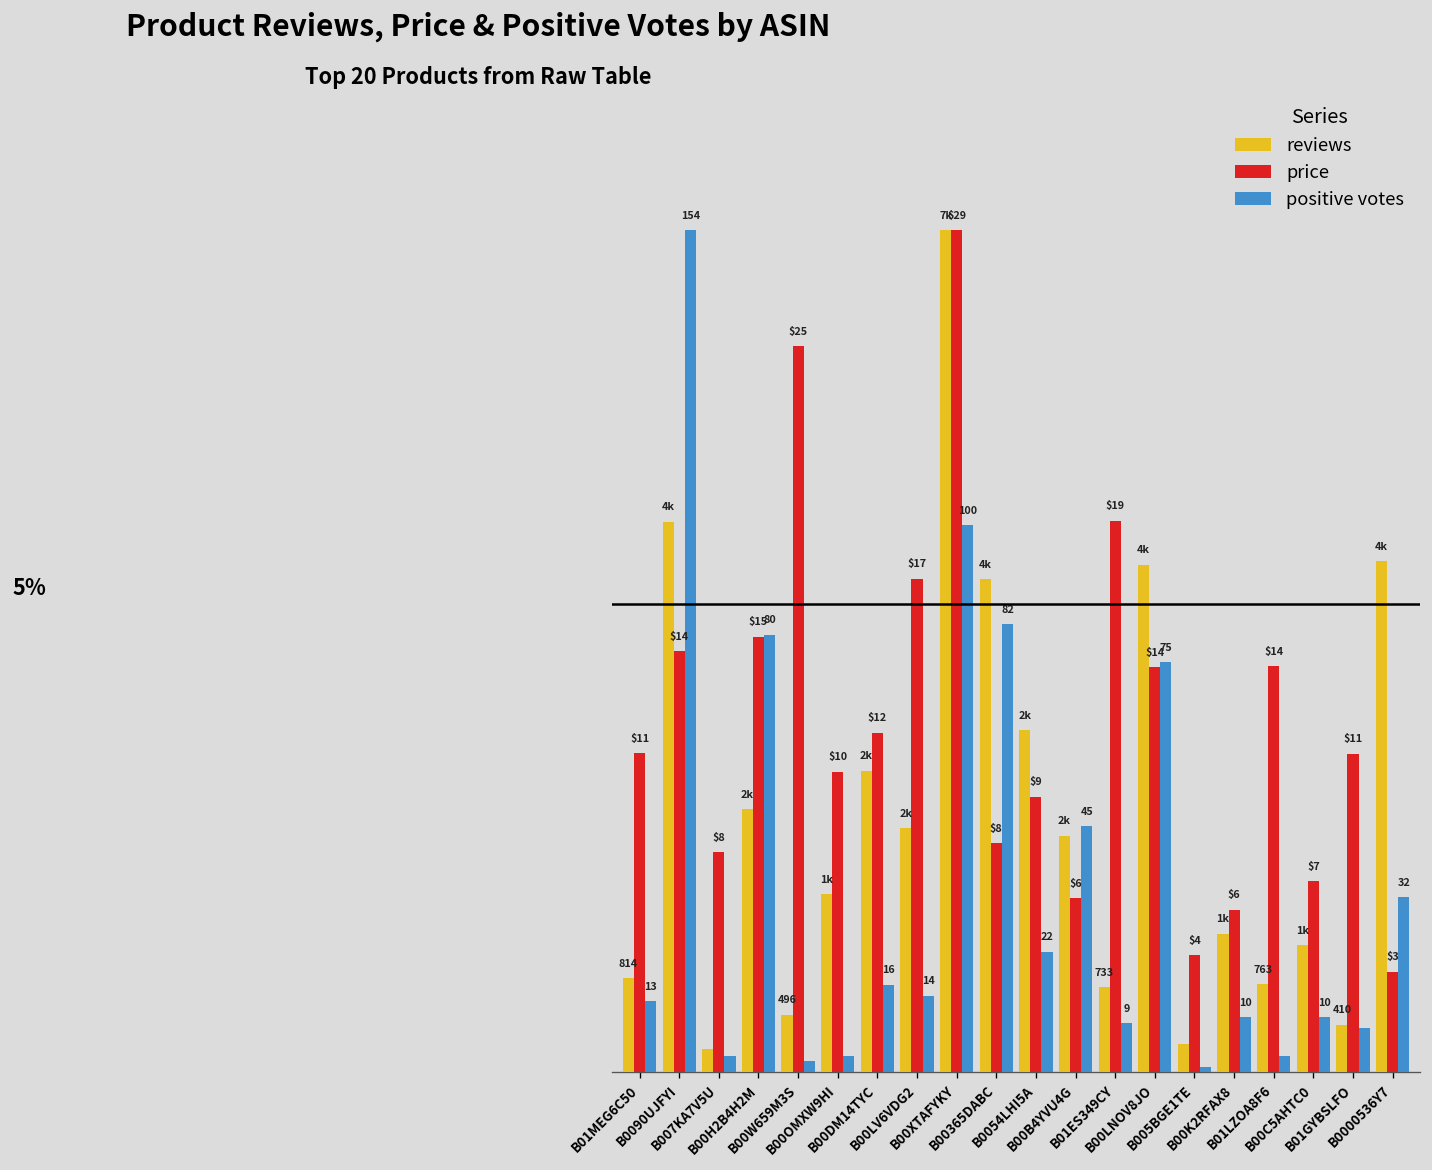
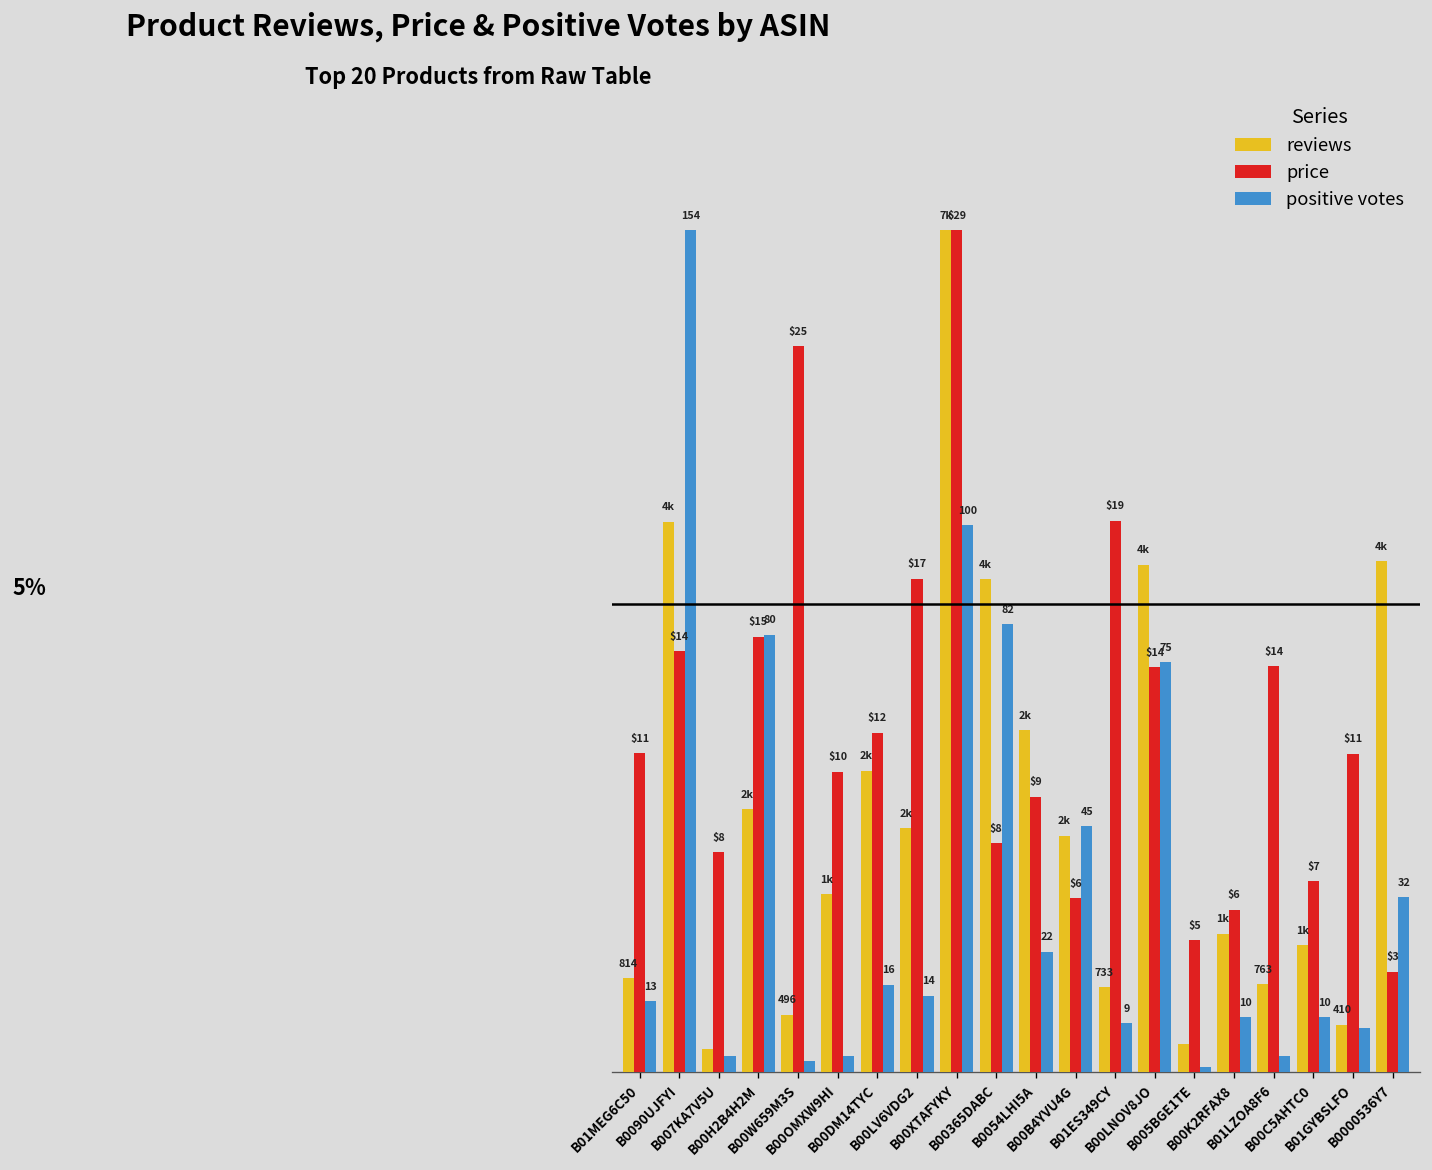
  {
    "reviews": {
      "B00K2RFAX8": "1k",
      "B00C5AHTC0": "1k"
    },
    "price": {
-     "B005BGE1TE": "$4"
+     "B005BGE1TE": "$5"
    }
  }
